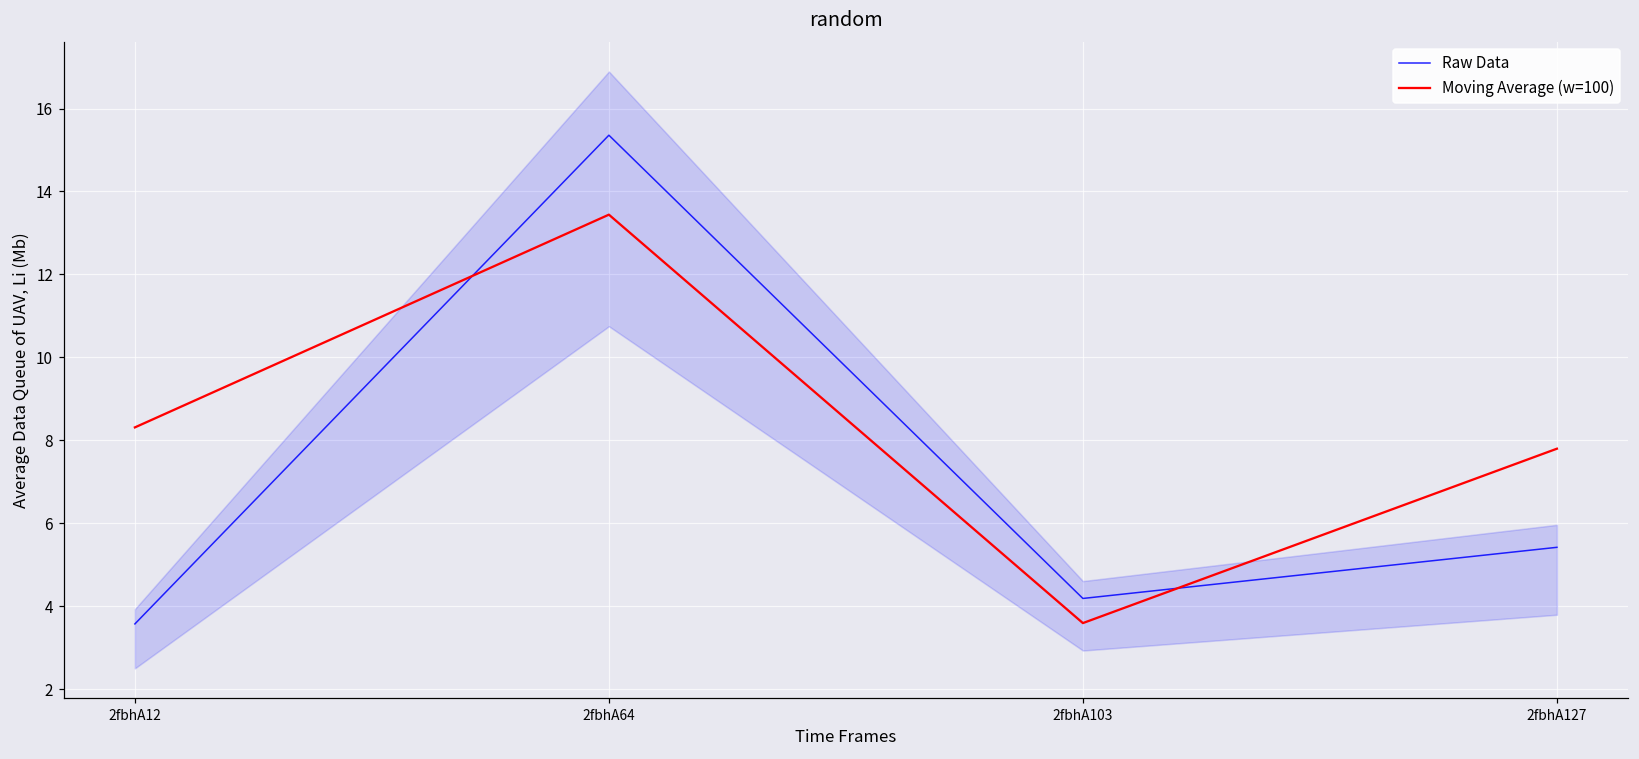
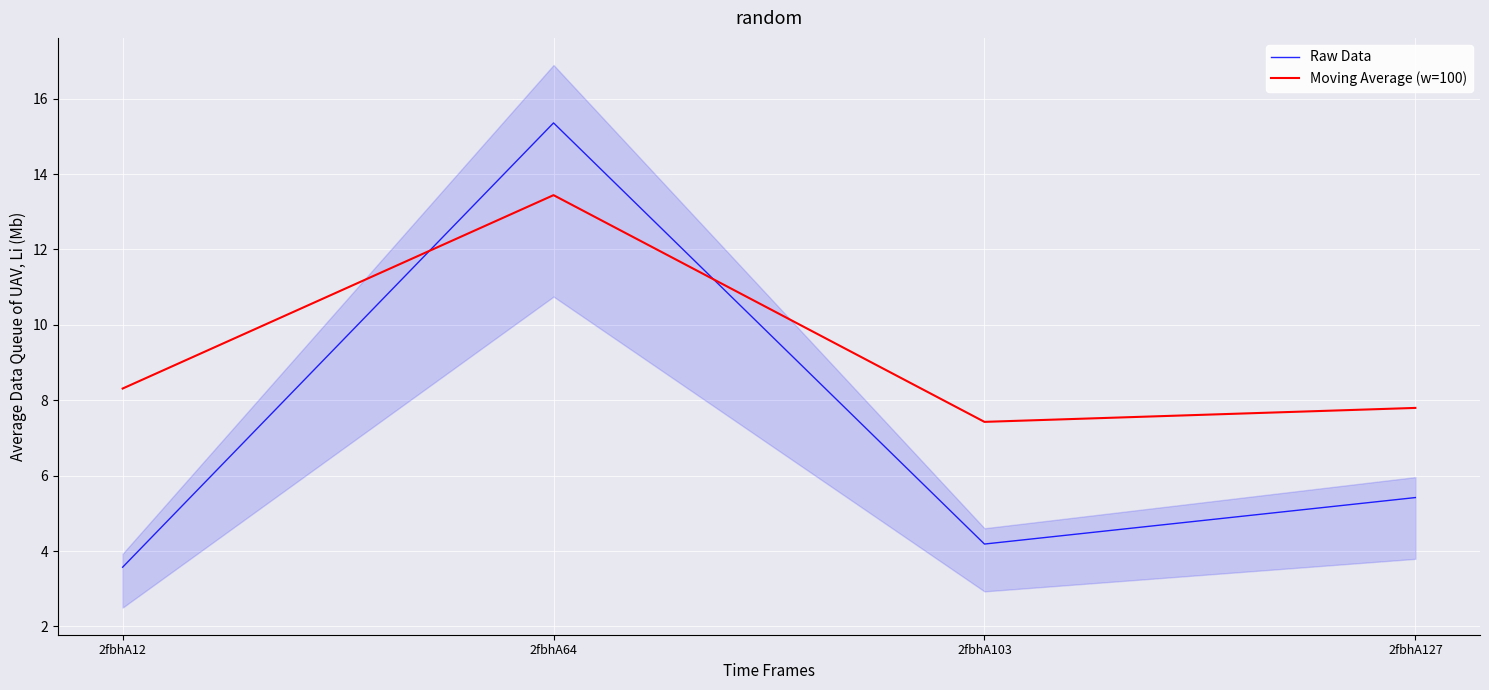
  {
    "Moving Average (w=100)": {
      "2fbhA12": 8.3,
      "2fbhA64": 13.4,
-     "2fbhA103": 3.6,
+     "2fbhA103": 7.4,
      "2fbhA127": 7.8
    }
  }
